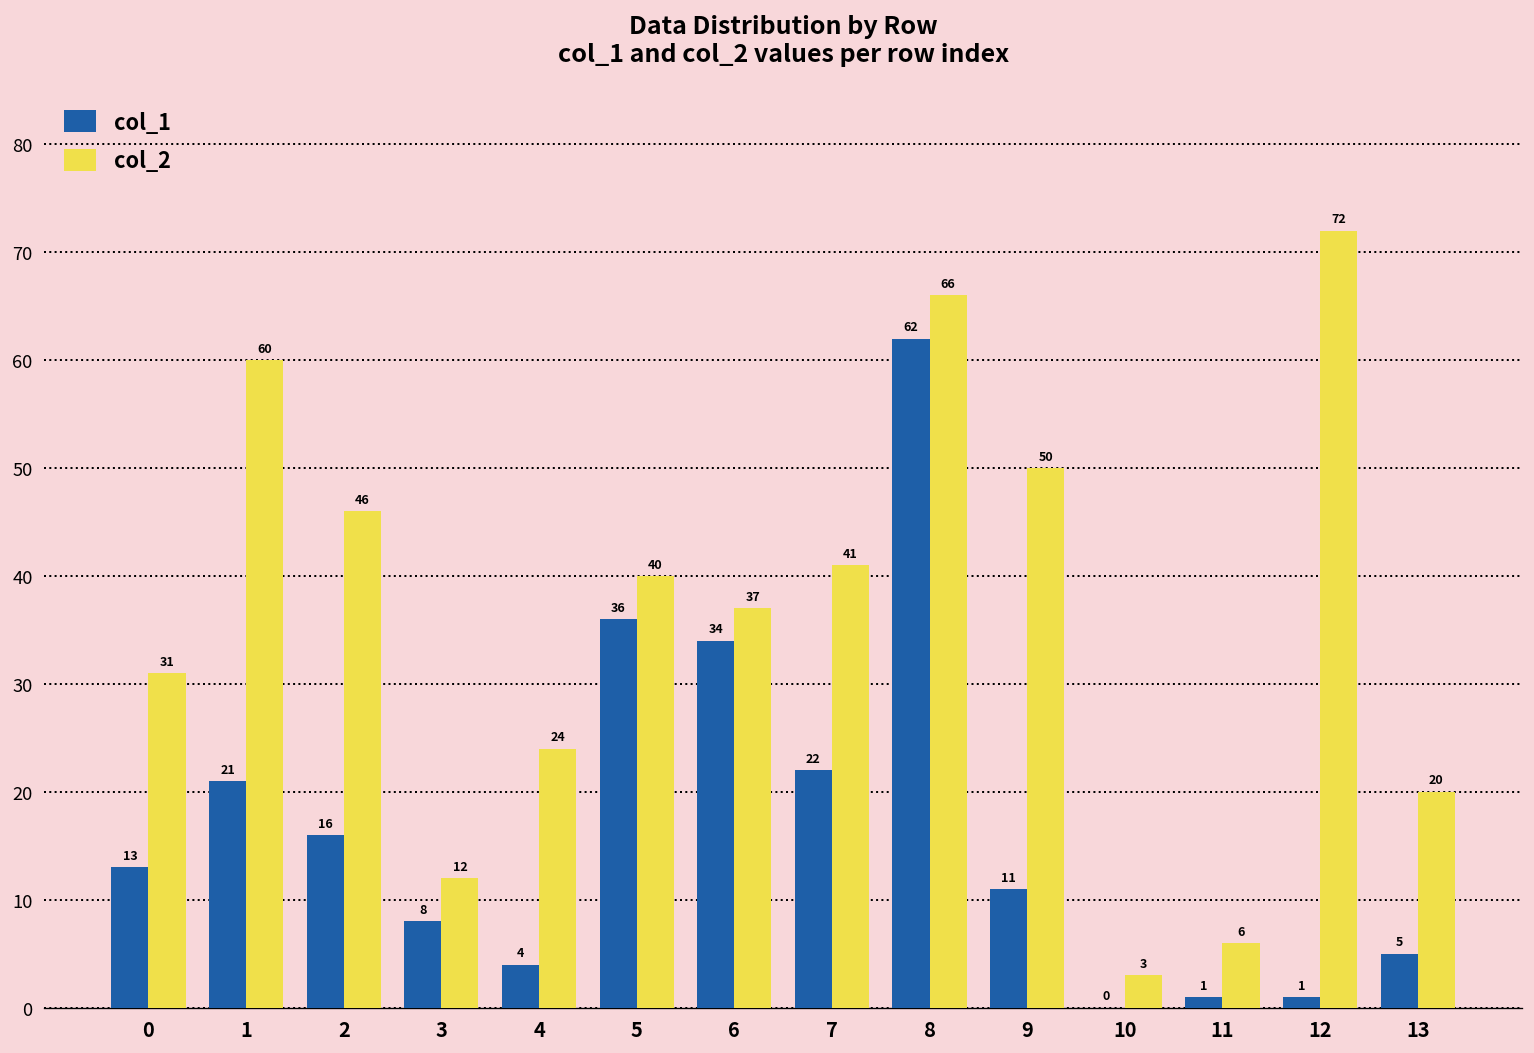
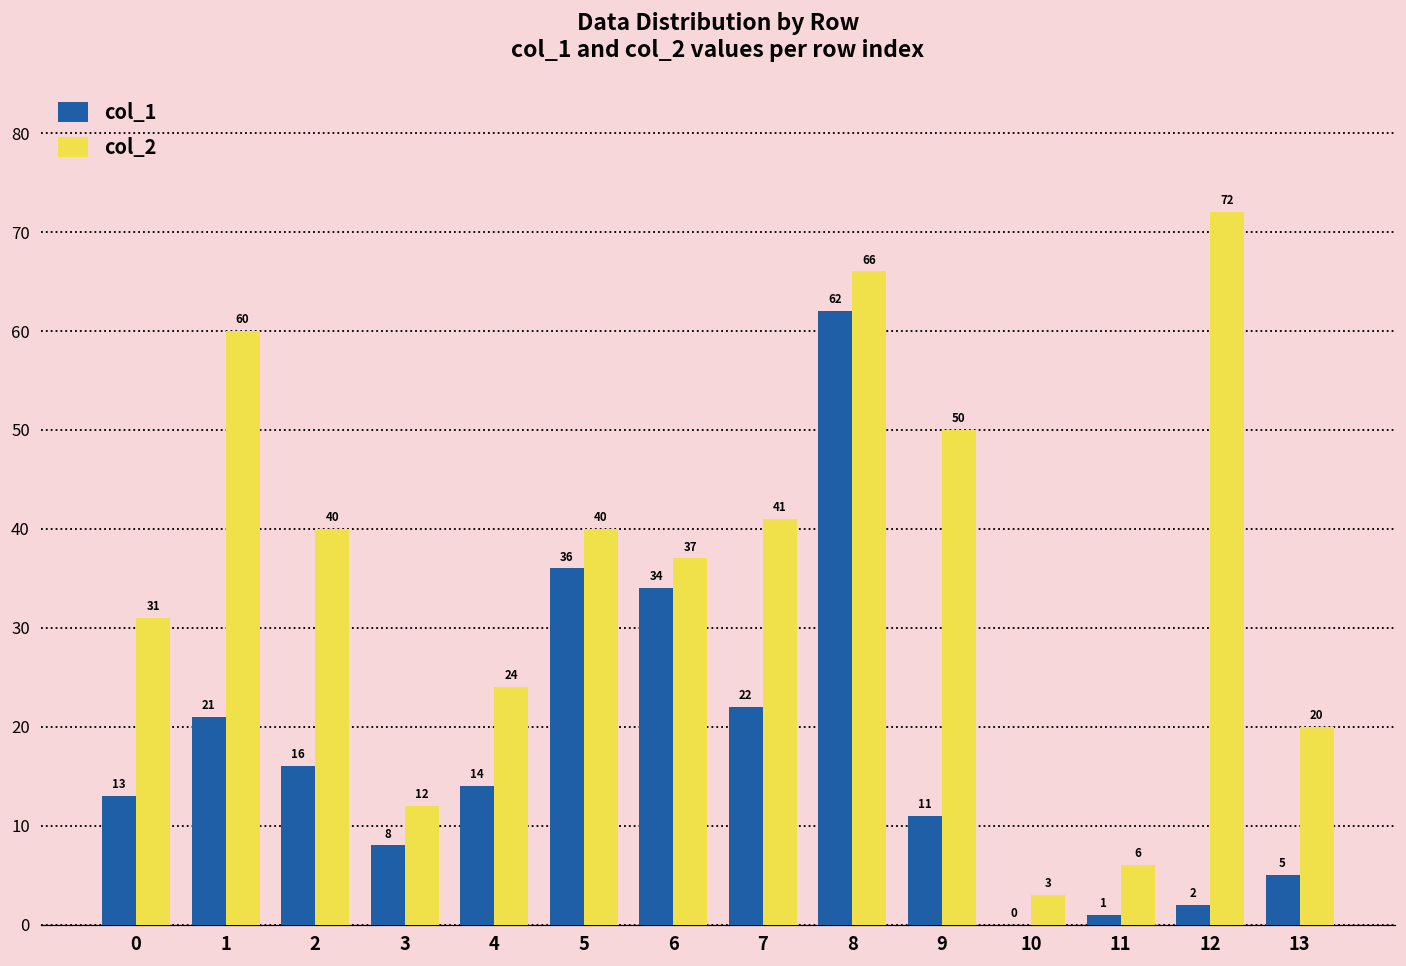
  {
    "col_1": {
      "0": 13,
      "1": 21,
      "2": 16,
      "3": 8,
-     "4": 4,
+     "4": 14,
      "5": 36,
      "6": 34,
      "7": 22,
      "8": 62,
      "9": 11,
      "10": 0,
      "11": 1,
-     "12": 1,
+     "12": 2,
      "13": 5
    },
    "col_2": {
      "0": 31,
      "1": 60,
-     "2": 46,
+     "2": 40,
      "3": 12,
      "4": 24,
      "5": 40,
      "6": 37,
      "7": 41,
      "8": 66,
      "9": 50,
      "10": 3,
      "11": 6,
      "12": 72,
      "13": 20
    }
  }
